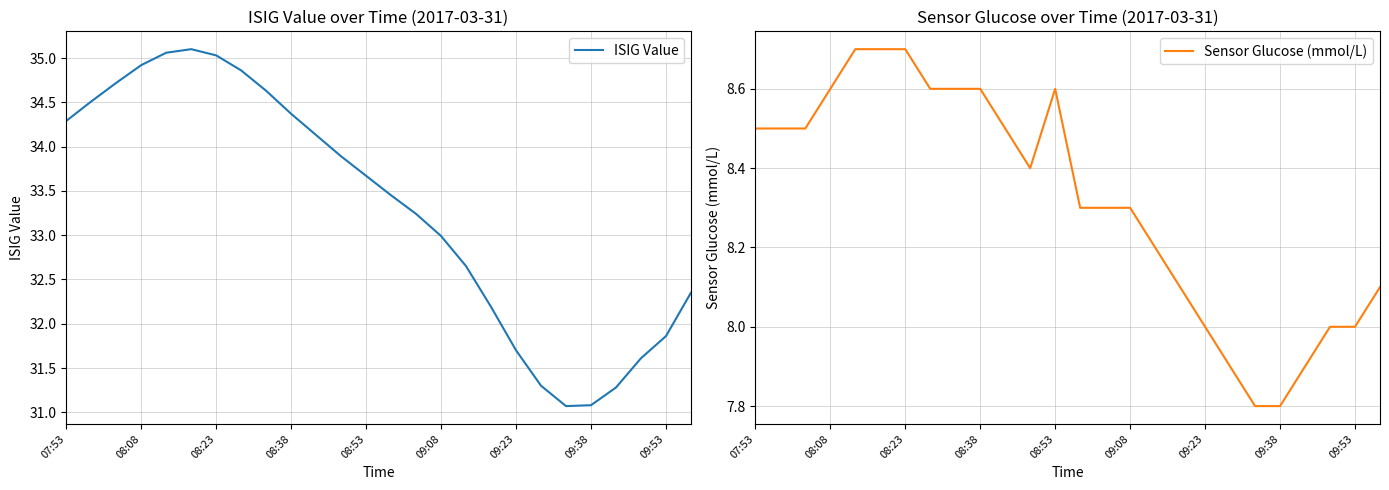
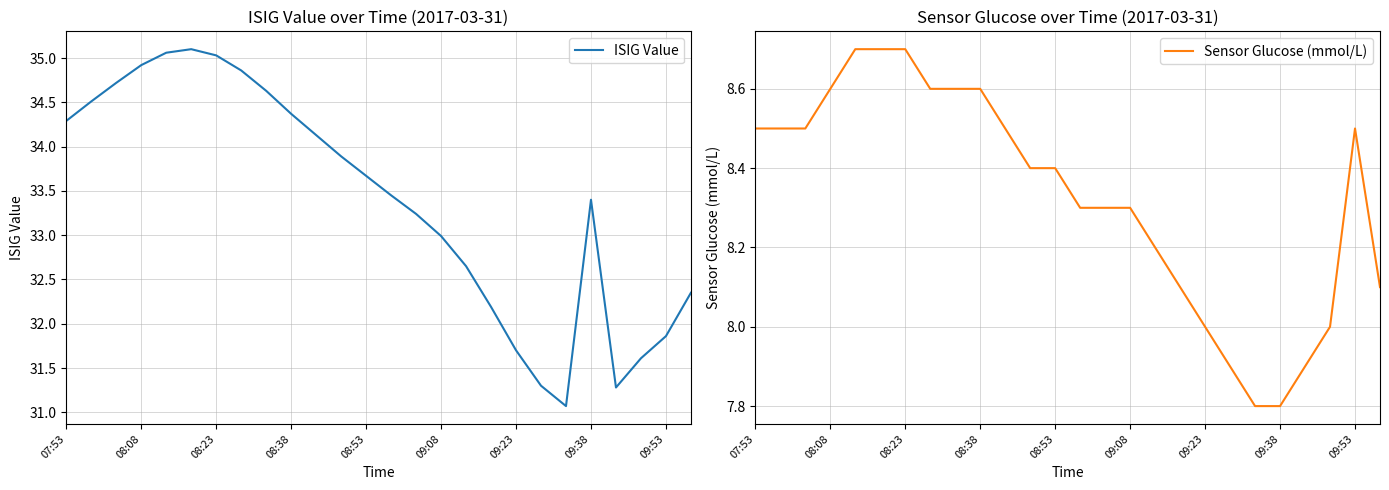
  {
    "ISIG Value over Time (2017-03-31)": {
      "07:53": 34.3,
      "08:08": 34.9,
      "08:23": 35.0,
      "08:38": 34.4,
      "08:53": 33.7,
      "09:08": 33.0,
      "09:23": 31.7,
-     "09:38": 31.1,
+     "09:38": 33.4,
      "09:53": 31.9
    },
    "Sensor Glucose over Time (2017-03-31)": {
      "07:53": 8.5,
      "08:08": 8.6,
      "08:23": 8.7,
      "08:38": 8.6,
-     "08:53": 8.6,
+     "08:53": 8.4,
      "09:08": 8.3,
      "09:23": 8.0,
      "09:38": 7.8,
-     "09:53": 8.0
+     "09:53": 8.5
    }
  }
